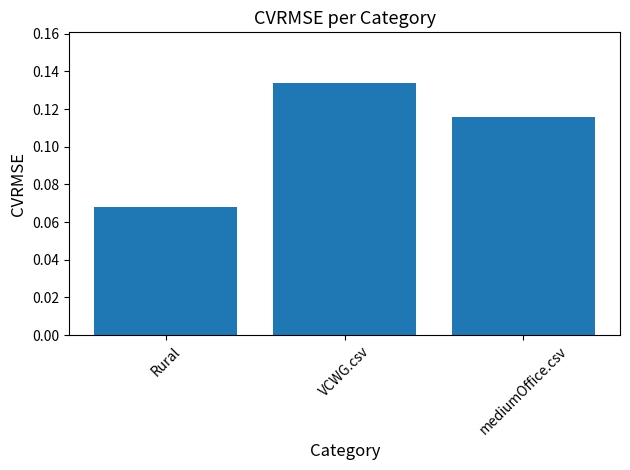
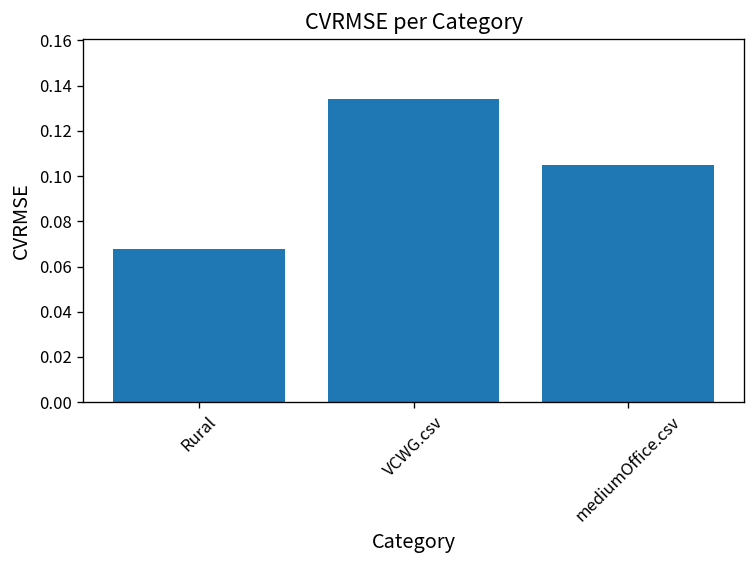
  {
    "Rural": 0.068,
    "VCWG.csv": 0.134,
-   "mediumOffice.csv": 0.116
+   "mediumOffice.csv": 0.105
  }
